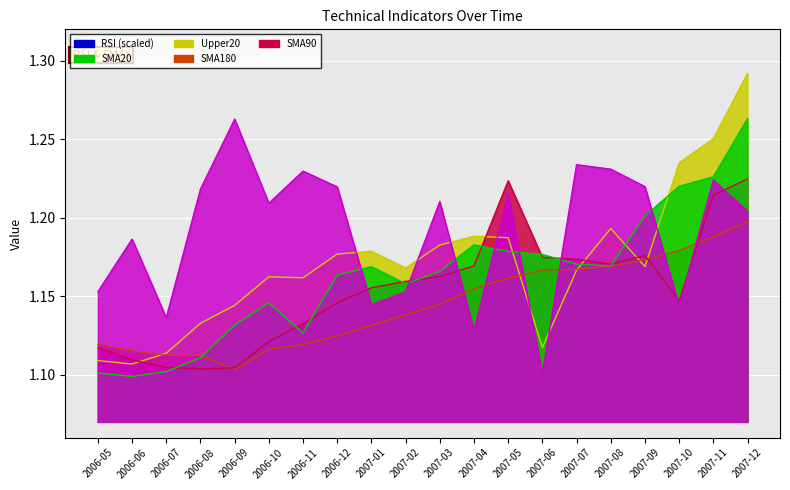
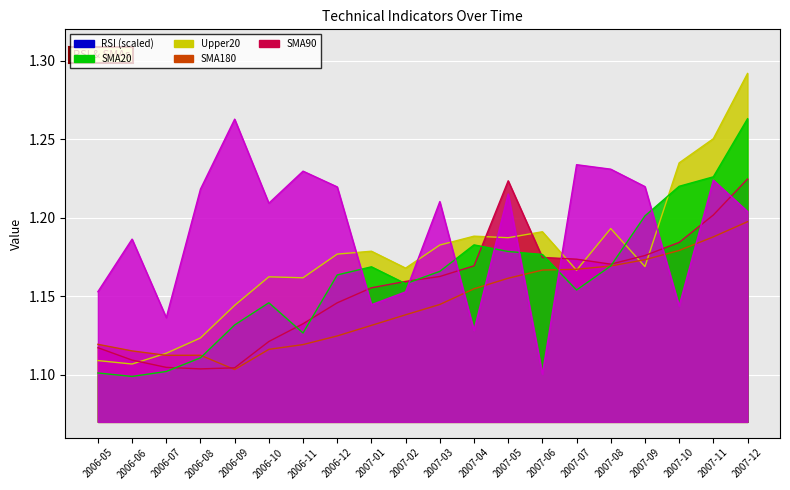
  {
    "Upper20": {
      "2006-05": 1.109,
      "2006-06": 1.107,
-     "2006-08": 1.133,
+     "2006-08": 1.123,
      "2006-09": 1.144,
      "2006-10": 1.162,
      "2006-11": 1.162,
      "2006-12": 1.177,
      "2007-01": 1.179,
      "2007-02": 1.168,
      "2007-03": 1.183,
      "2007-04": 1.188,
      "2007-05": 1.187,
-     "2007-06": 1.117,
+     "2007-06": 1.191,
      "2007-08": 1.193,
      "2007-09": 1.169,
      "2007-10": 1.235,
      "2007-11": 1.250,
      "2007-12": 1.292
    },
    "SMA180": {
      "2006-05": 1.119,
      "2006-06": 1.115,
      "2006-08": 1.112,
      "2006-10": 1.116,
      "2006-11": 1.119,
      "2006-12": 1.125,
      "2007-01": 1.131,
      "2007-02": 1.138,
      "2007-03": 1.145,
      "2007-04": 1.155,
      "2007-05": 1.161,
      "2007-06": 1.167,
      "2007-09": 1.173,
      "2007-10": 1.179,
      "2007-11": 1.188,
      "2007-12": 1.197
    },
    "SMA90": {
      "2006-05": 1.117,
      "2006-06": 1.109,
      "2006-07": 1.105,
      "2006-08": 1.104,
      "2006-10": 1.121,
      "2006-11": 1.132,
      "2006-12": 1.146,
      "2007-01": 1.155,
      "2007-03": 1.163,
      "2007-04": 1.169,
      "2007-05": 1.224,
      "2007-06": 1.175,
      "2007-07": 1.174,
      "2007-09": 1.176,
-     "2007-10": 1.147,
-     "2007-11": 1.214,
+     "2007-10": 1.184,
+     "2007-11": 1.202,
      "2007-12": 1.225
    },
    "SMA20": {
      "2006-05": 1.101,
      "2006-06": 1.099,
      "2006-07": 1.102,
      "2006-08": 1.111,
      "2006-09": 1.132,
      "2006-10": 1.146,
      "2006-11": 1.127,
      "2006-12": 1.164,
      "2007-01": 1.169,
      "2007-03": 1.166,
      "2007-04": 1.183,
      "2007-05": 1.179,
      "2007-06": 1.177,
-     "2007-07": 1.170,
+     "2007-07": 1.154,
      "2007-09": 1.201,
      "2007-10": 1.220,
      "2007-11": 1.226,
      "2007-12": 1.263
    }
  }
